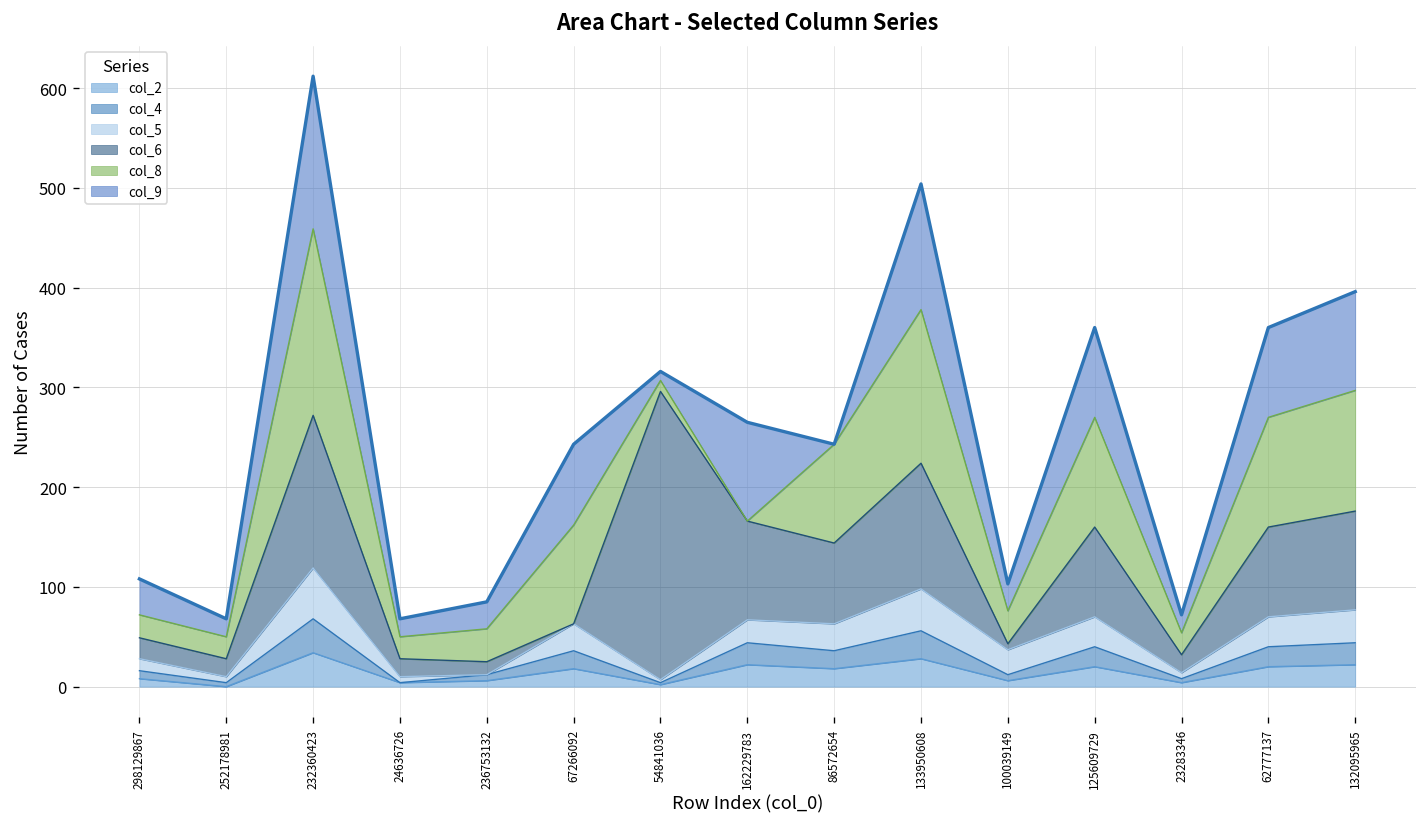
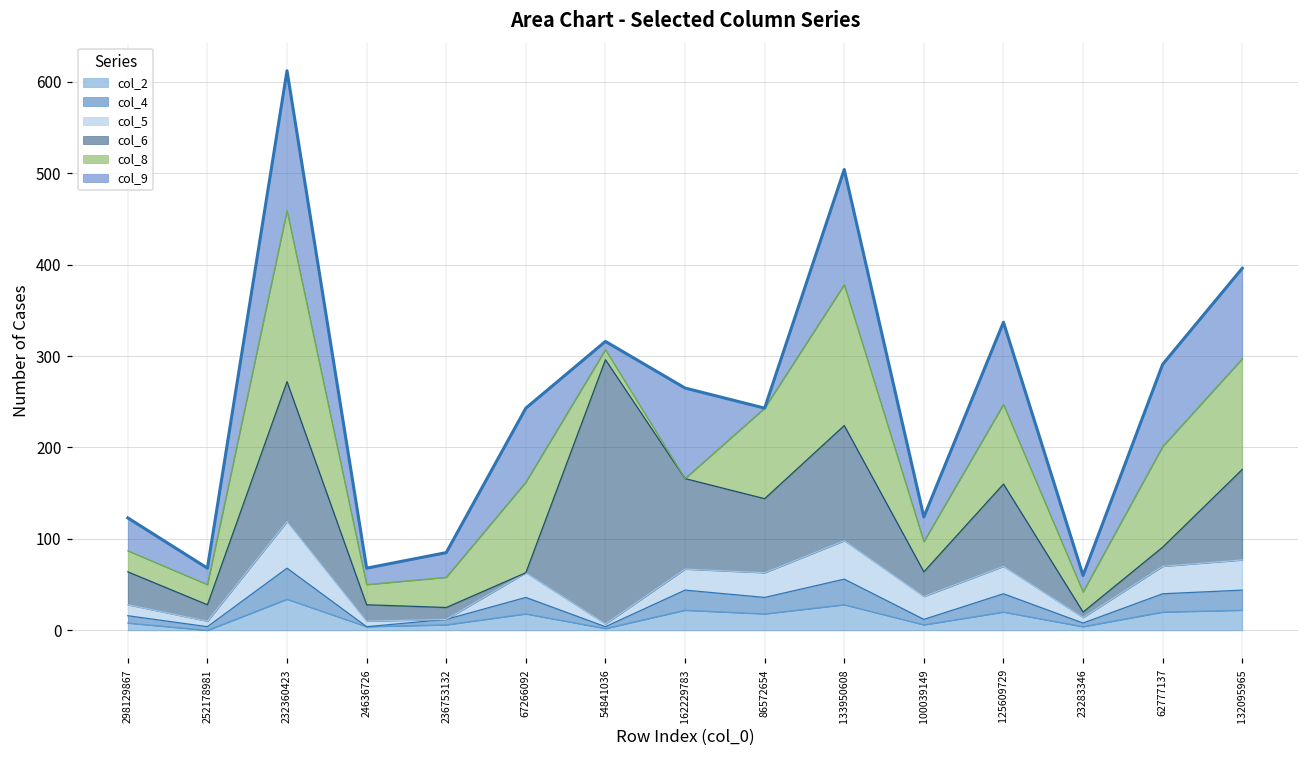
  {
    "col_5": {
      "298129867": 10,
      "252178981": 10,
      "232360423": 50,
      "24636726": 10,
      "162229783": 20,
      "86572654": 30,
      "133950608": 40,
      "100039149": 30,
      "125609729": 30,
      "23283346": 10,
      "62777137": 30,
      "132095965": 30
    },
    "col_6": {
-     "298129867": 20,
+     "298129867": 40,
      "252178981": 20,
      "232360423": 150,
      "24636726": 20,
      "236753132": 10,
      "54841036": 290,
      "86572654": 80,
      "133950608": 130,
-     "100039149": 10,
+     "100039149": 30,
      "125609729": 90,
-     "23283346": 20,
-     "62777137": 90,
+     "23283346": 10,
+     "62777137": 20,
      "132095965": 100
    },
    "col_8": {
      "298129867": 20,
      "252178981": 20,
      "232360423": 190,
      "24636726": 20,
      "236753132": 30,
      "67266092": 100,
      "54841036": 10,
      "133950608": 150,
      "100039149": 30,
-     "125609729": 110,
+     "125609729": 90,
      "23283346": 20,
      "62777137": 110,
      "132095965": 120
    }
  }
